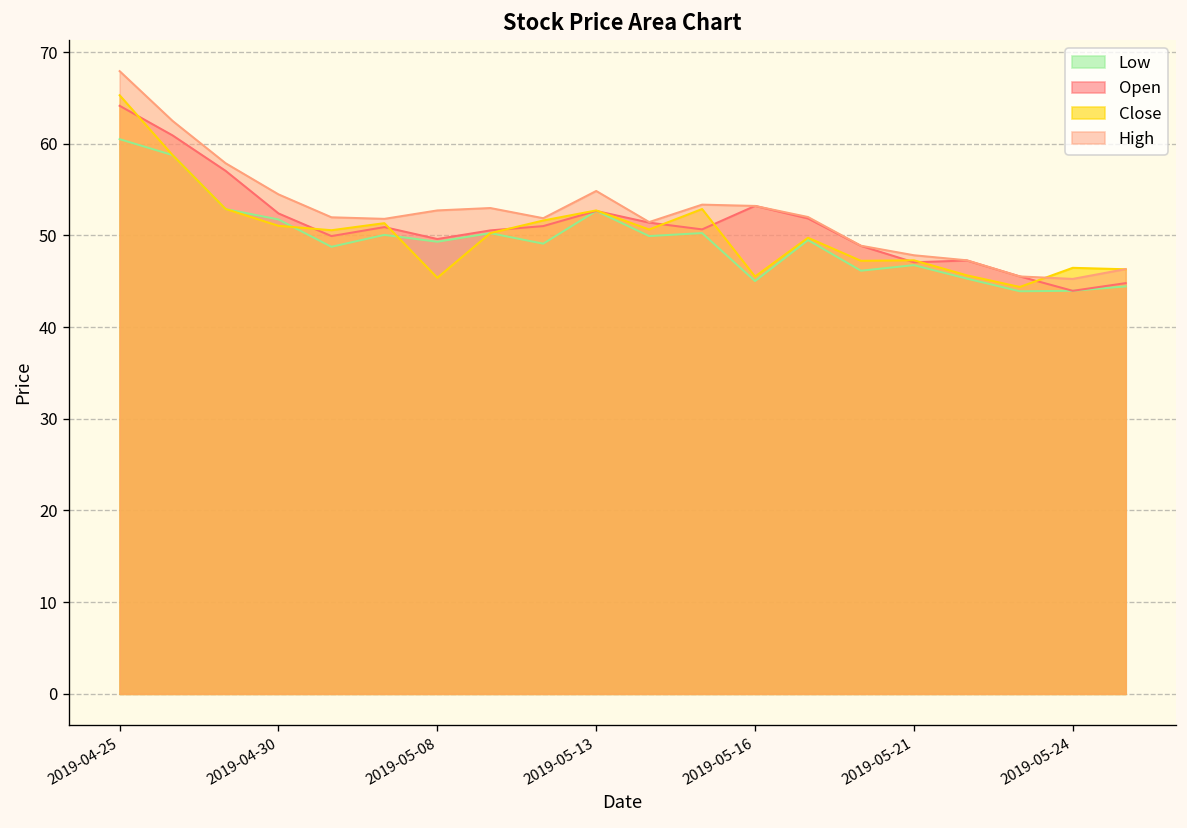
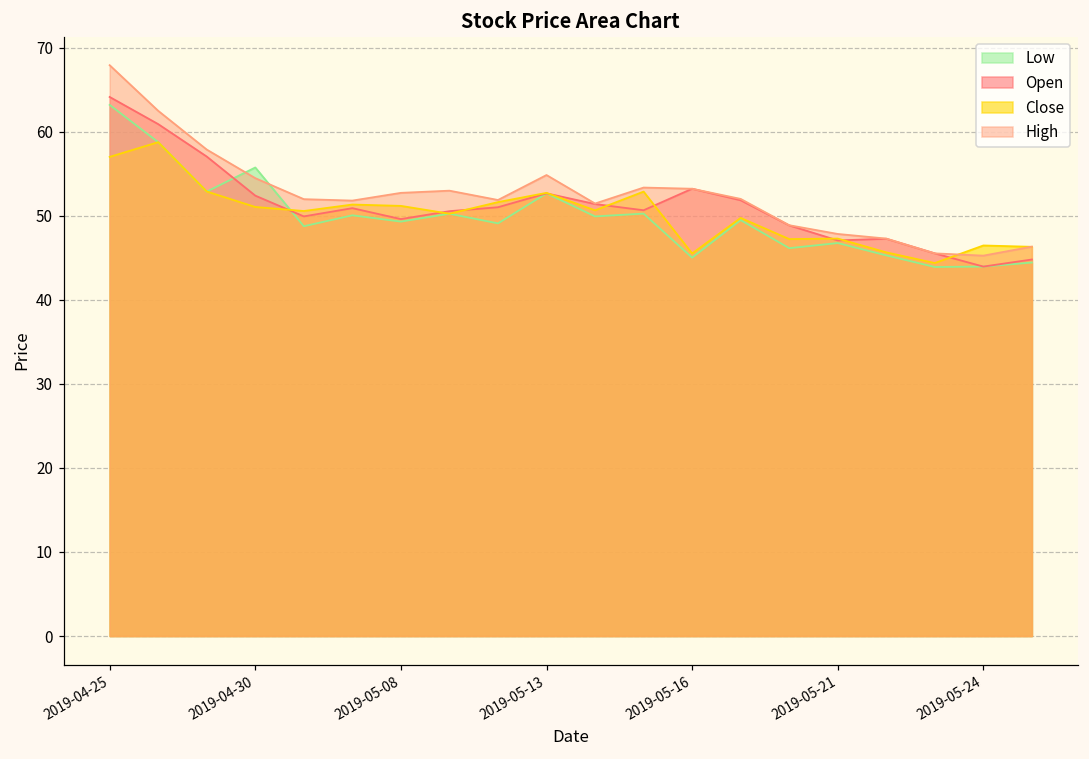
  {
    "Low": {
-     "2019-04-25": 61,
-     "2019-04-30": 52,
+     "2019-04-25": 63,
+     "2019-04-30": 56,
      "2019-05-16": 45
    },
    "Close": {
-     "2019-04-25": 65,
+     "2019-04-25": 57,
      "2019-04-30": 51,
-     "2019-05-08": 45,
+     "2019-05-08": 51,
      "2019-05-16": 46,
      "2019-05-24": 46
    }
  }
